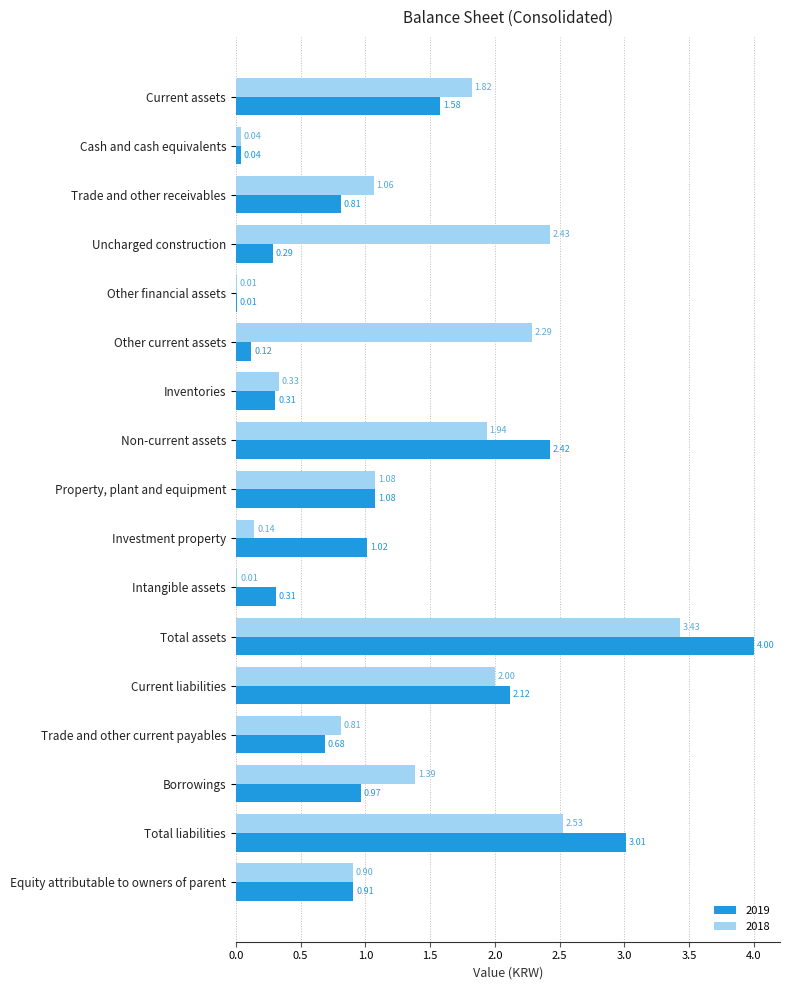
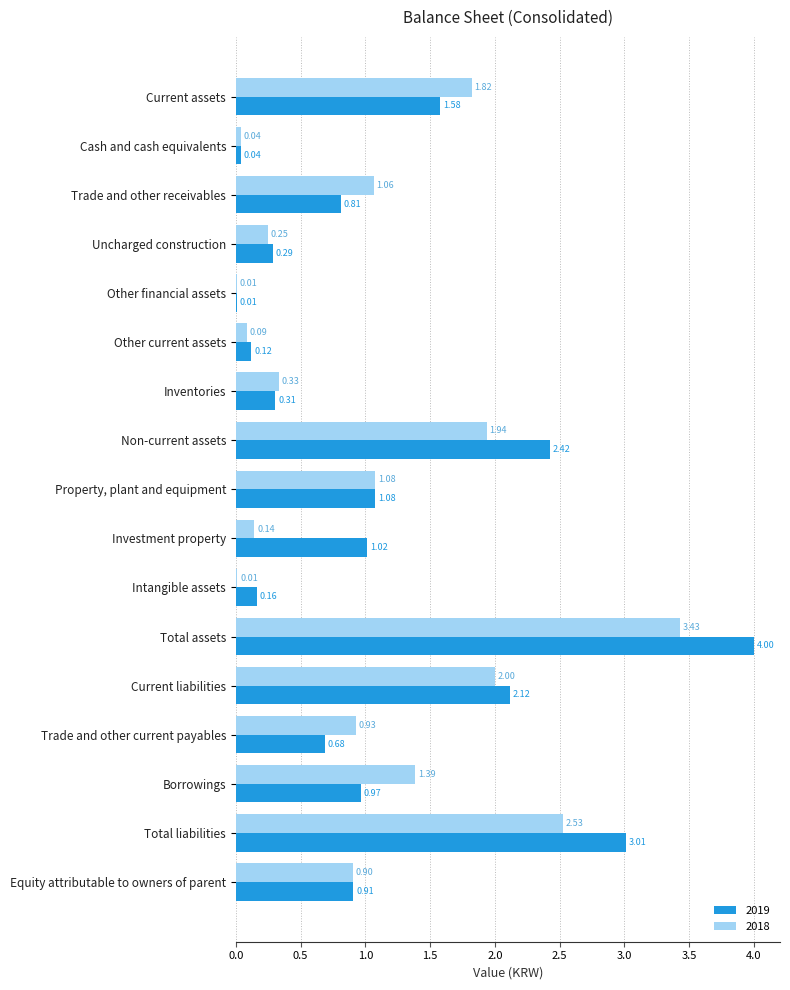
  {
    "2019": {
      "Current assets": 1.58,
      "Cash and cash equivalents": 0.04,
      "Trade and other receivables": 0.81,
      "Uncharged construction": 0.29,
      "Other financial assets": 0.01,
      "Other current assets": 0.12,
      "Inventories": 0.31,
      "Non-current assets": 2.42,
      "Property, plant and equipment": 1.08,
      "Investment property": 1.02,
-     "Intangible assets": 0.31,
+     "Intangible assets": 0.16,
      "Total assets": 4.00,
      "Current liabilities": 2.12,
      "Trade and other current payables": 0.68,
      "Borrowings": 0.97,
      "Total liabilities": 3.01,
      "Equity attributable to owners of parent": 0.91
    },
    "2018": {
      "Current assets": 1.82,
      "Cash and cash equivalents": 0.04,
      "Trade and other receivables": 1.06,
-     "Uncharged construction": 2.43,
+     "Uncharged construction": 0.25,
      "Other financial assets": 0.01,
-     "Other current assets": 2.29,
+     "Other current assets": 0.09,
      "Inventories": 0.33,
      "Non-current assets": 1.94,
      "Property, plant and equipment": 1.08,
      "Investment property": 0.14,
      "Intangible assets": 0.01,
      "Total assets": 3.43,
      "Current liabilities": 2.00,
-     "Trade and other current payables": 0.81,
+     "Trade and other current payables": 0.93,
      "Borrowings": 1.39,
      "Total liabilities": 2.53,
      "Equity attributable to owners of parent": 0.90
    }
  }
